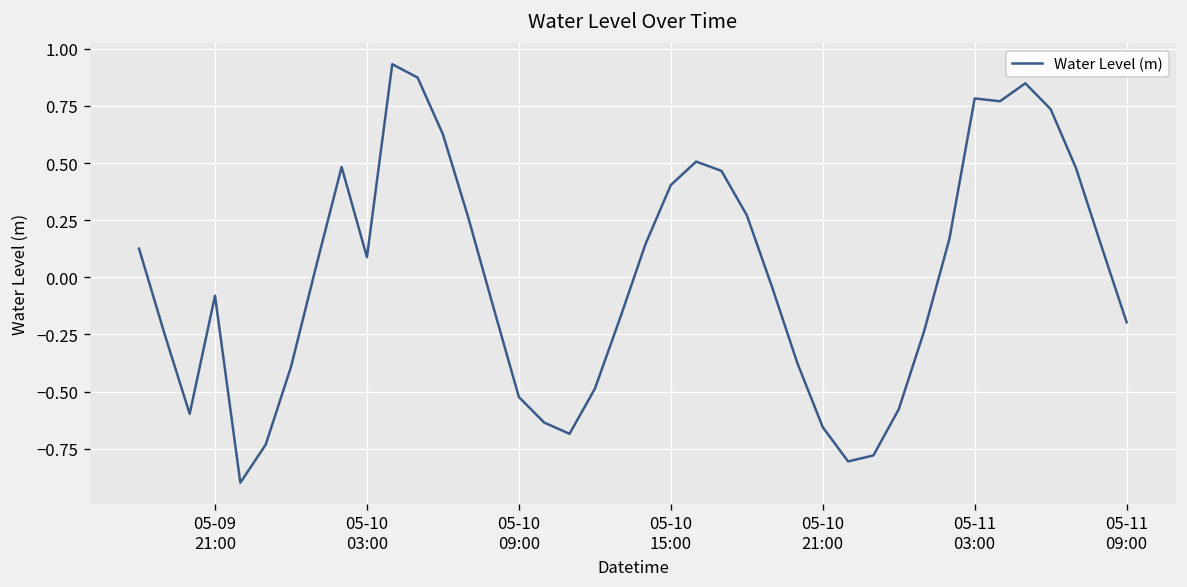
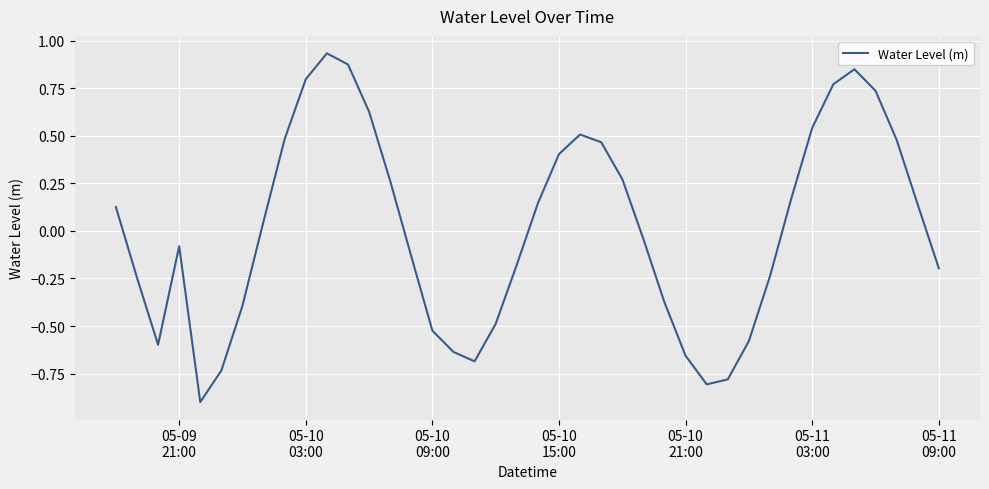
  {
    "05-09 21:00": -0.08,
-   "05-10 03:00": 0.09,
+   "05-10 03:00": 0.80,
    "05-10 09:00": -0.52,
    "05-10 15:00": 0.40,
    "05-10 21:00": -0.66,
-   "05-11 03:00": 0.78,
+   "05-11 03:00": 0.54,
    "05-11 09:00": -0.20
  }
